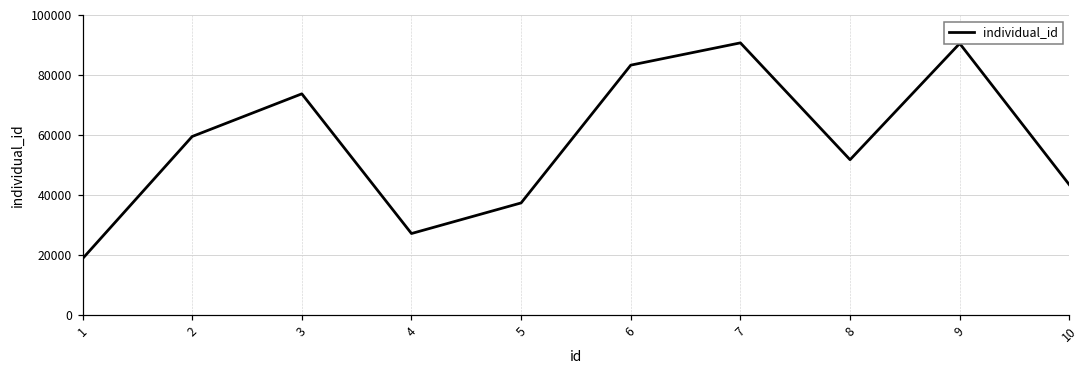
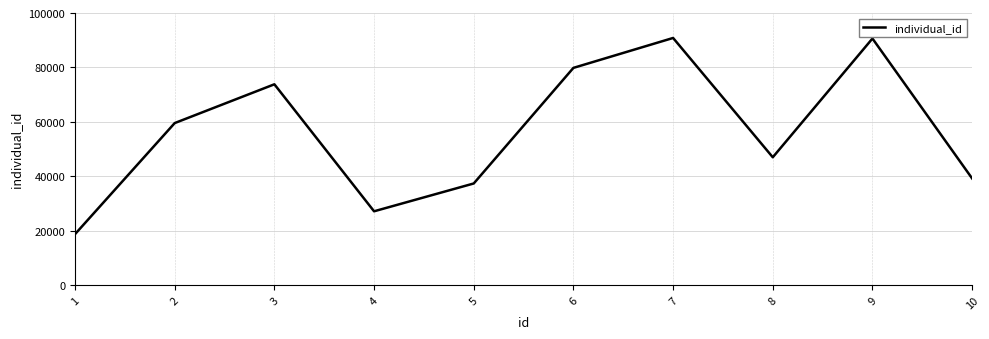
  {
    "1": 19000,
    "2": 60000,
    "3": 74000,
    "4": 27000,
    "5": 37000,
-   "6": 83000,
+   "6": 80000,
    "7": 91000,
-   "8": 52000,
+   "8": 47000,
    "9": 91000,
-   "10": 43000
+   "10": 39000
  }
